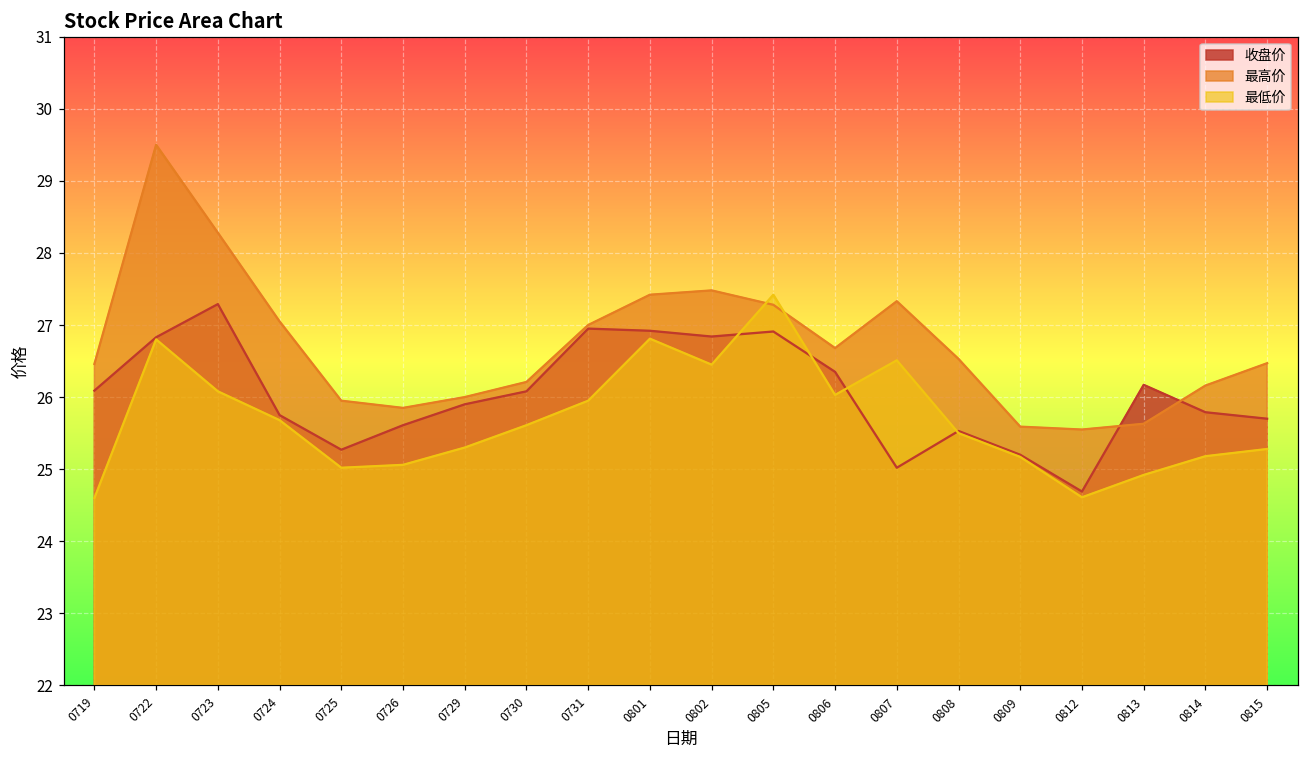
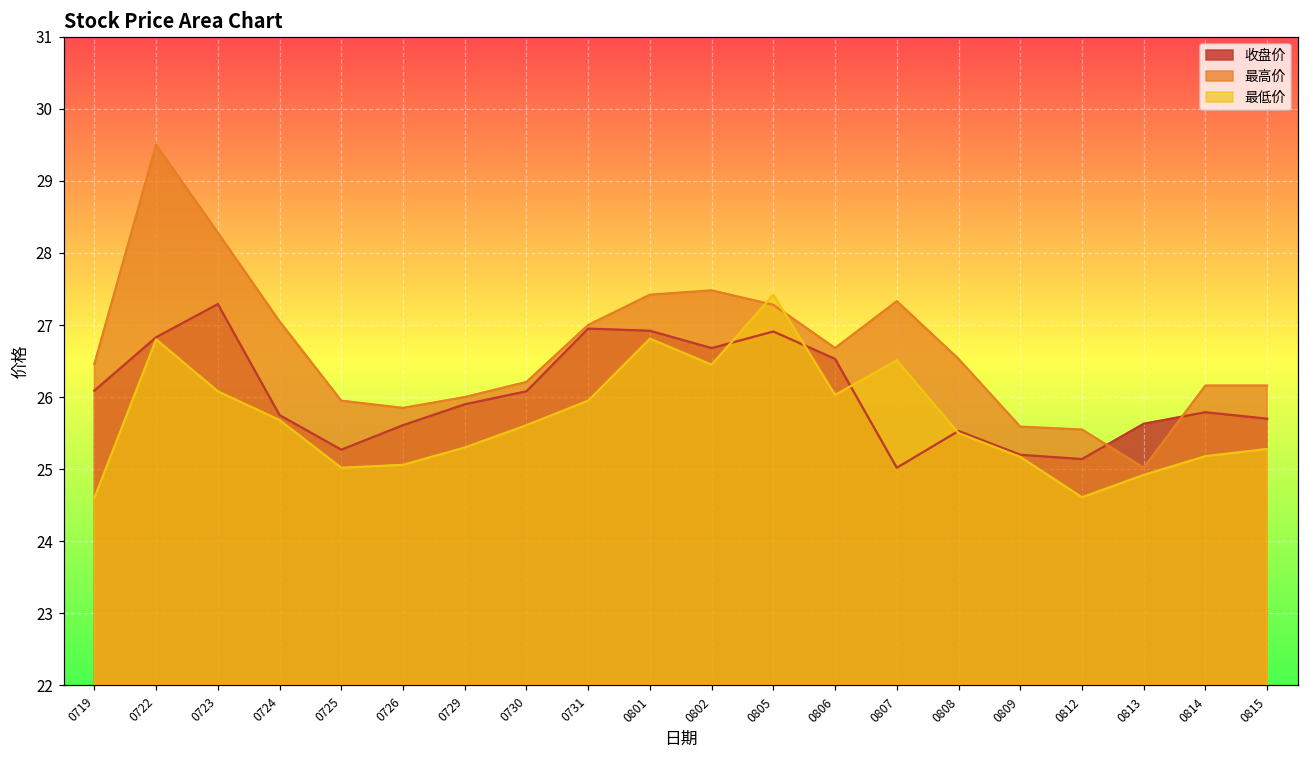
  {
    "收盘价": {
      "0719": 26.1,
      "0723": 27.3,
      "0724": 25.8,
      "0725": 25.3,
      "0726": 25.6,
      "0729": 25.9,
      "0730": 26.1,
      "0731": 27.0,
      "0801": 26.9,
-     "0802": 26.8,
+     "0802": 26.7,
      "0805": 26.9,
-     "0806": 26.4,
+     "0806": 26.5,
      "0807": 25.0,
-     "0812": 24.7,
-     "0813": 26.2,
+     "0812": 25.1,
+     "0813": 25.6,
      "0814": 25.8,
      "0815": 25.7
    },
    "最高价": {
      "0719": 26.5,
      "0722": 29.5,
      "0723": 28.3,
      "0724": 27.1,
      "0725": 26.0,
      "0726": 25.9,
      "0729": 26.0,
      "0730": 26.2,
      "0731": 27.0,
      "0801": 27.4,
      "0802": 27.5,
      "0805": 27.3,
      "0806": 26.7,
      "0807": 27.3,
      "0808": 26.5,
      "0809": 25.6,
      "0812": 25.6,
-     "0813": 25.6,
+     "0813": 25.0,
      "0814": 26.2,
-     "0815": 26.5
+     "0815": 26.2
    },
    "最低价": {
      "0719": 24.6,
      "0723": 26.1,
      "0724": 25.7,
      "0725": 25.0,
      "0726": 25.1,
      "0729": 25.3,
      "0730": 25.6,
      "0731": 26.0,
      "0801": 26.8,
      "0802": 26.5,
      "0805": 27.4,
      "0806": 26.0,
      "0807": 26.5,
      "0812": 24.6,
      "0813": 24.9,
      "0814": 25.2,
      "0815": 25.3
    }
  }
